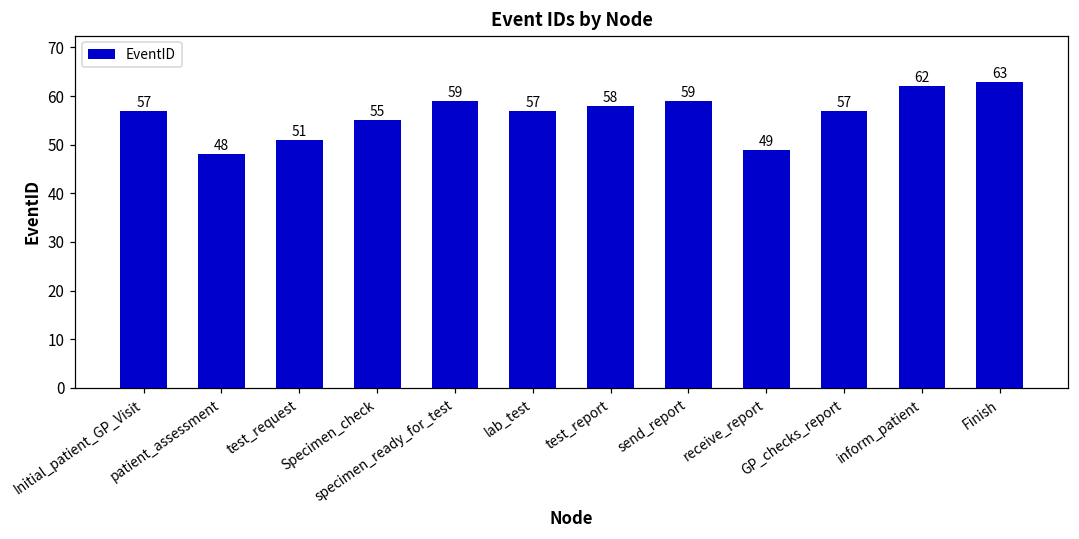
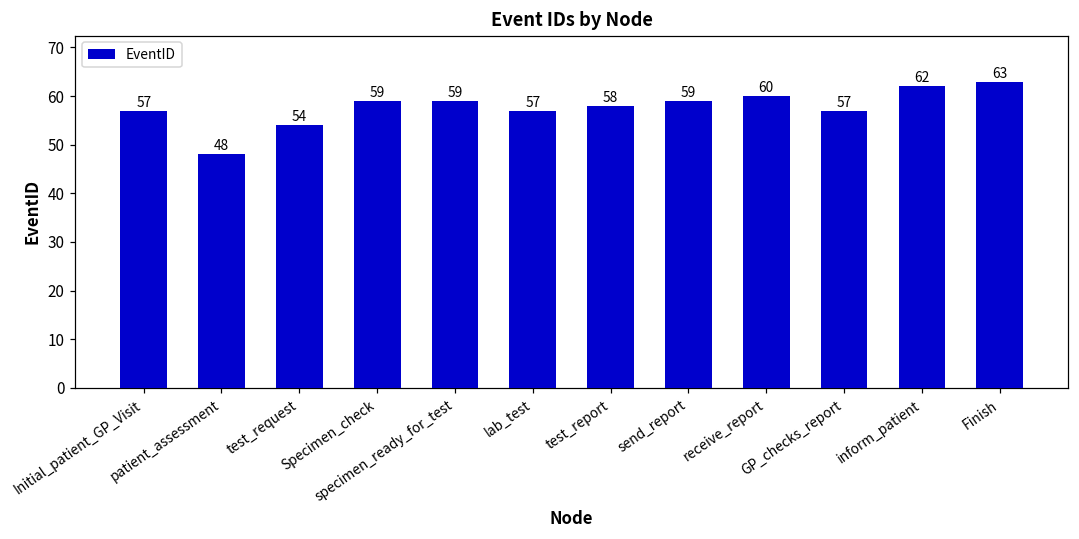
  {
    "Initial_patient_GP_Visit": 57,
    "patient_assessment": 48,
-   "test_request": 51,
-   "Specimen_check": 55,
+   "test_request": 54,
+   "Specimen_check": 59,
    "specimen_ready_for_test": 59,
    "lab_test": 57,
    "test_report": 58,
    "send_report": 59,
-   "receive_report": 49,
+   "receive_report": 60,
    "GP_checks_report": 57,
    "inform_patient": 62,
    "Finish": 63
  }
